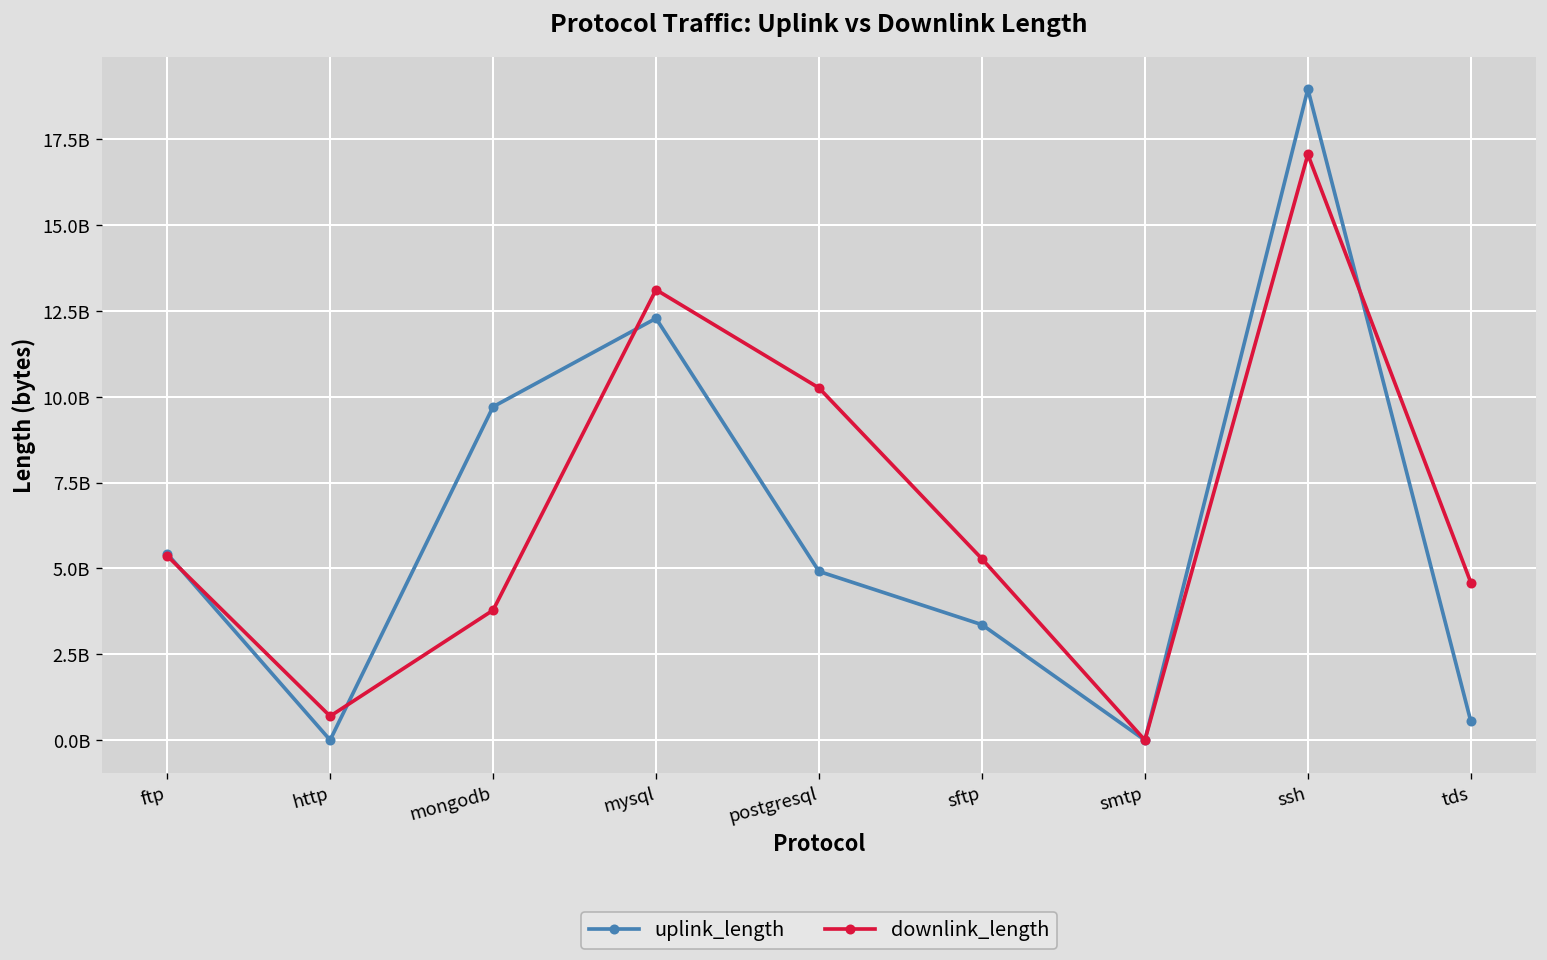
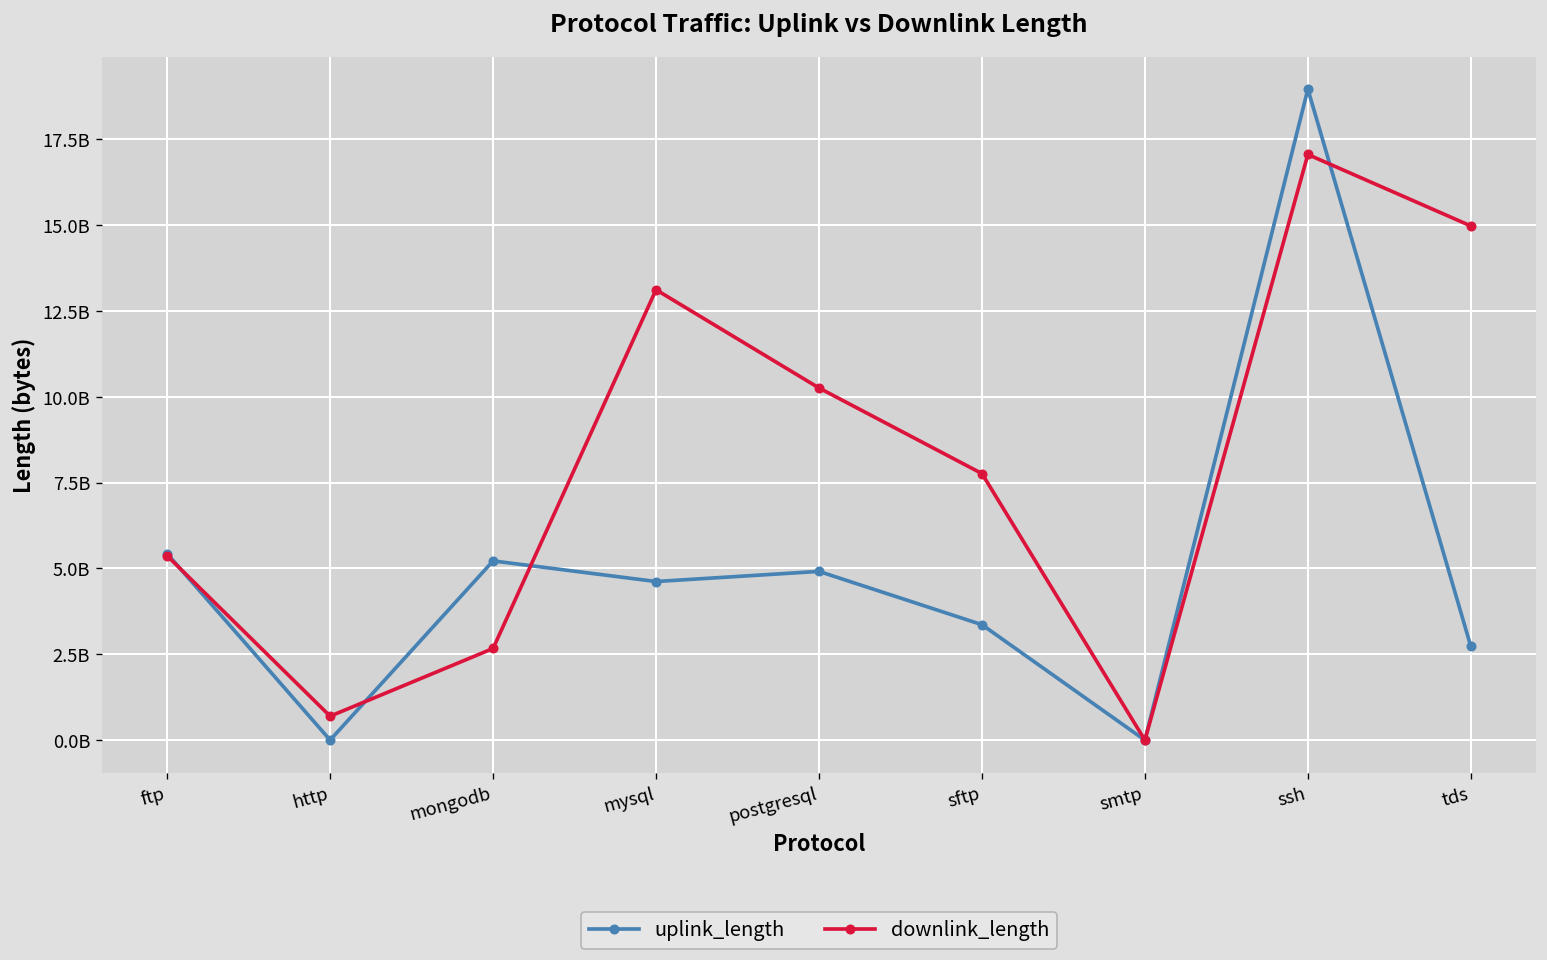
  {
    "uplink_length": {
      "http": 0,
-     "mongodb": 9700000000,
-     "mysql": 12300000000,
+     "mongodb": 5200000000,
+     "mysql": 4600000000,
      "postgresql": 4900000000,
      "sftp": 3400000000,
      "ssh": 19000000000,
-     "tds": 500000000
+     "tds": 2700000000
    },
    "downlink_length": {
      "http": 700000000,
-     "mongodb": 3800000000,
+     "mongodb": 2700000000,
      "mysql": 13100000000,
      "postgresql": 10300000000,
-     "sftp": 5300000000,
+     "sftp": 7800000000,
      "ssh": 17100000000,
-     "tds": 4600000000
+     "tds": 15000000000
    }
  }
